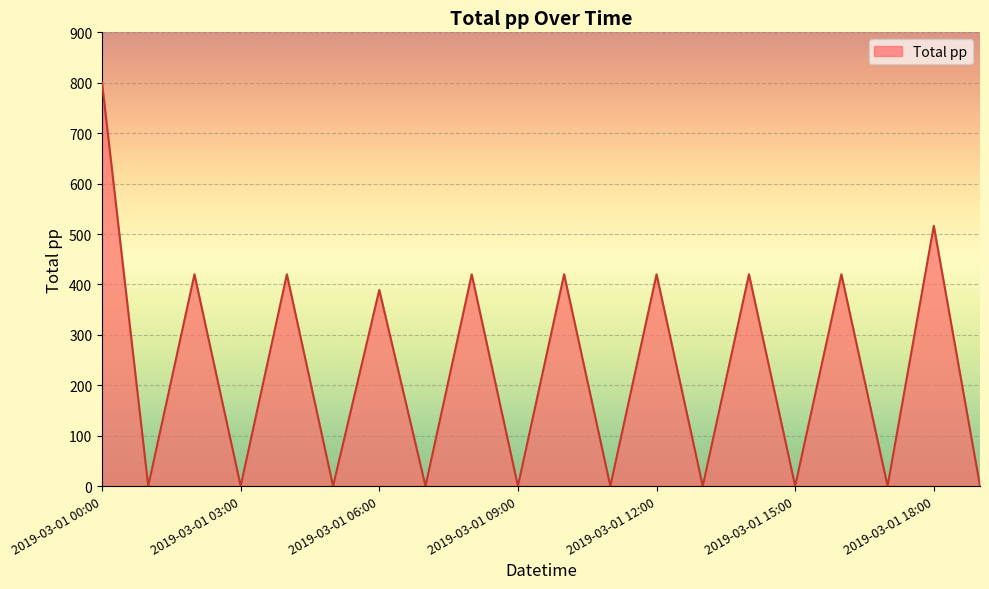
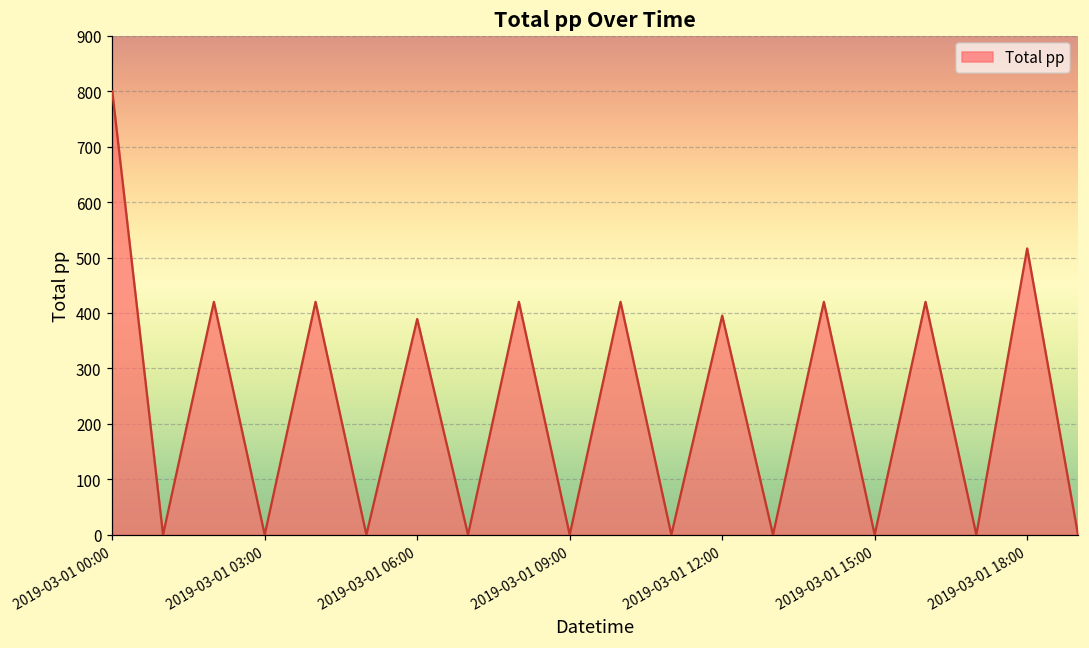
  {
    "2019-03-01 00:00": 800,
    "2019-03-01 03:00": 0,
    "2019-03-01 06:00": 390,
    "2019-03-01 09:00": 0,
-   "2019-03-01 12:00": 420,
+   "2019-03-01 12:00": 400,
    "2019-03-01 15:00": 0,
    "2019-03-01 18:00": 520
  }
